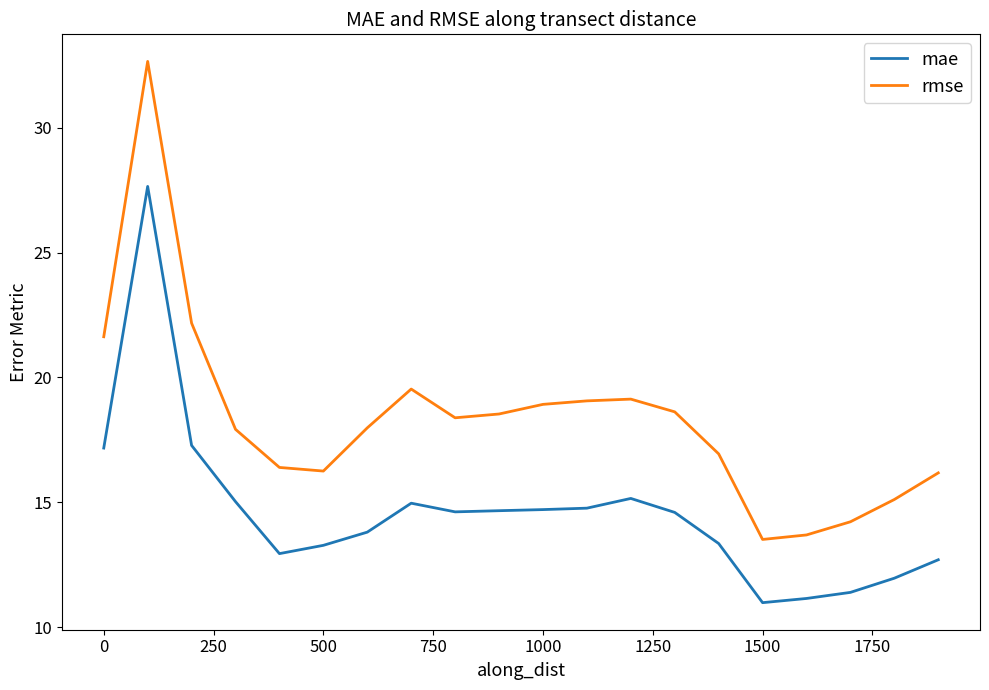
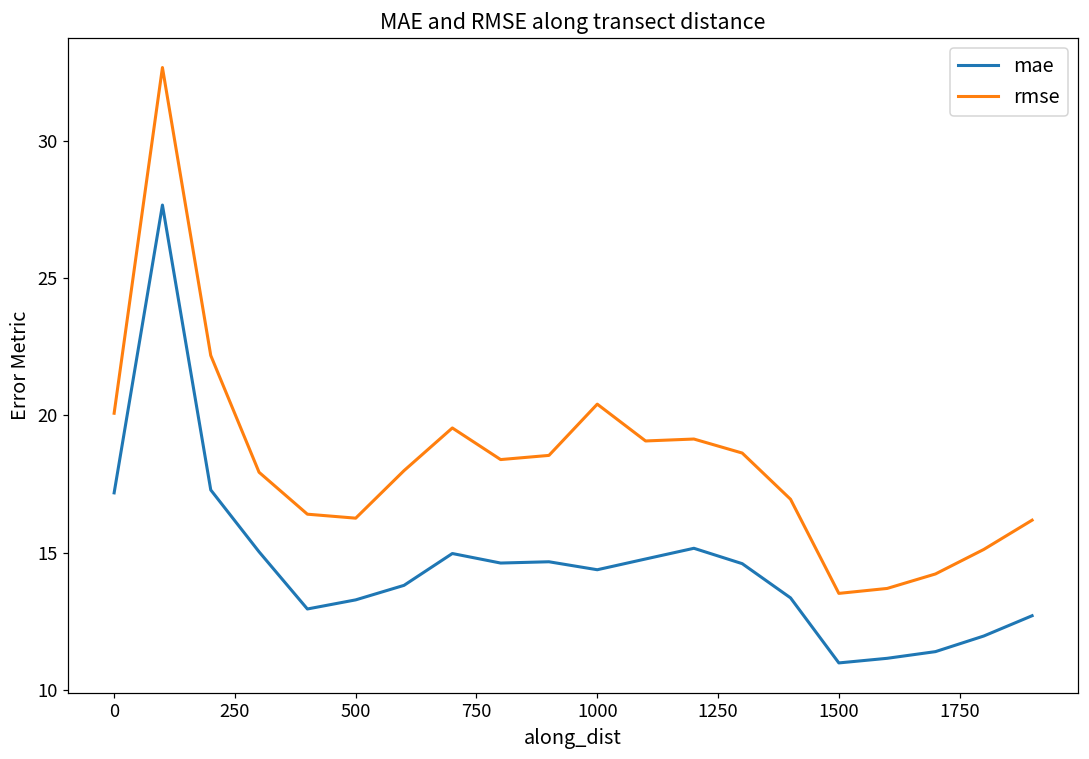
  {
    "mae": {
      "0": 17.2,
      "500": 13.3,
-     "1000": 14.7,
+     "1000": 14.4,
      "1500": 11.0
    },
    "rmse": {
-     "0": 21.6,
+     "0": 20.1,
      "500": 16.3,
-     "1000": 18.9,
+     "1000": 20.4,
      "1500": 13.5
    }
  }
